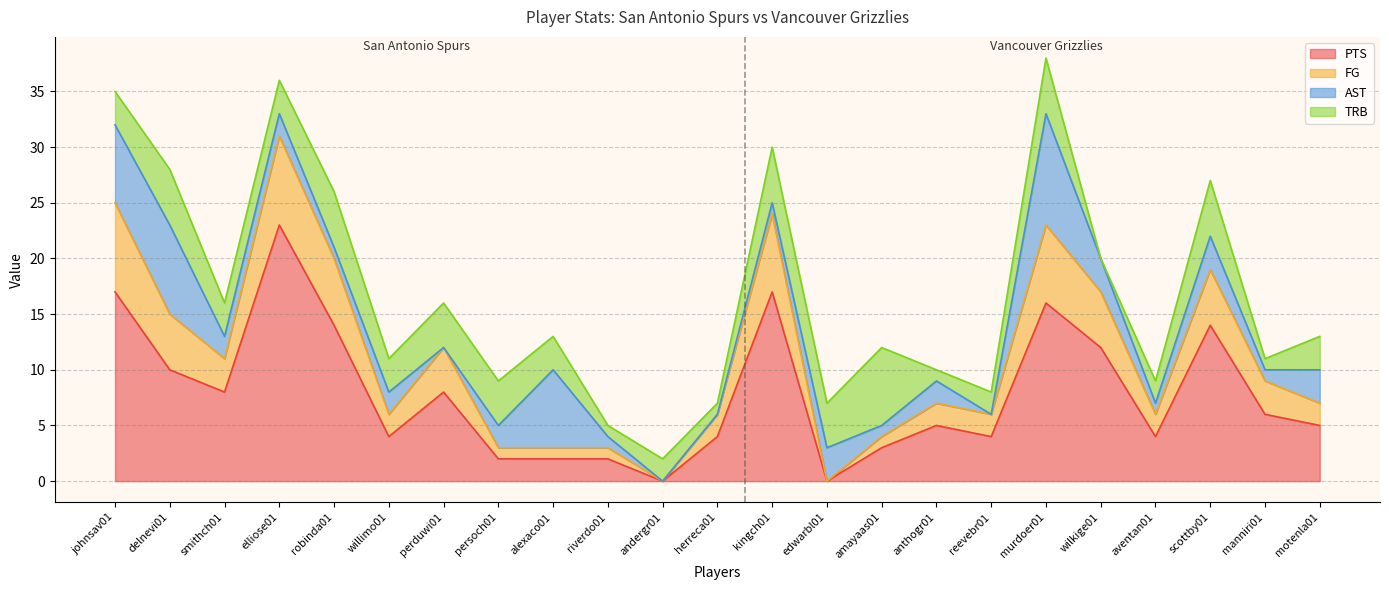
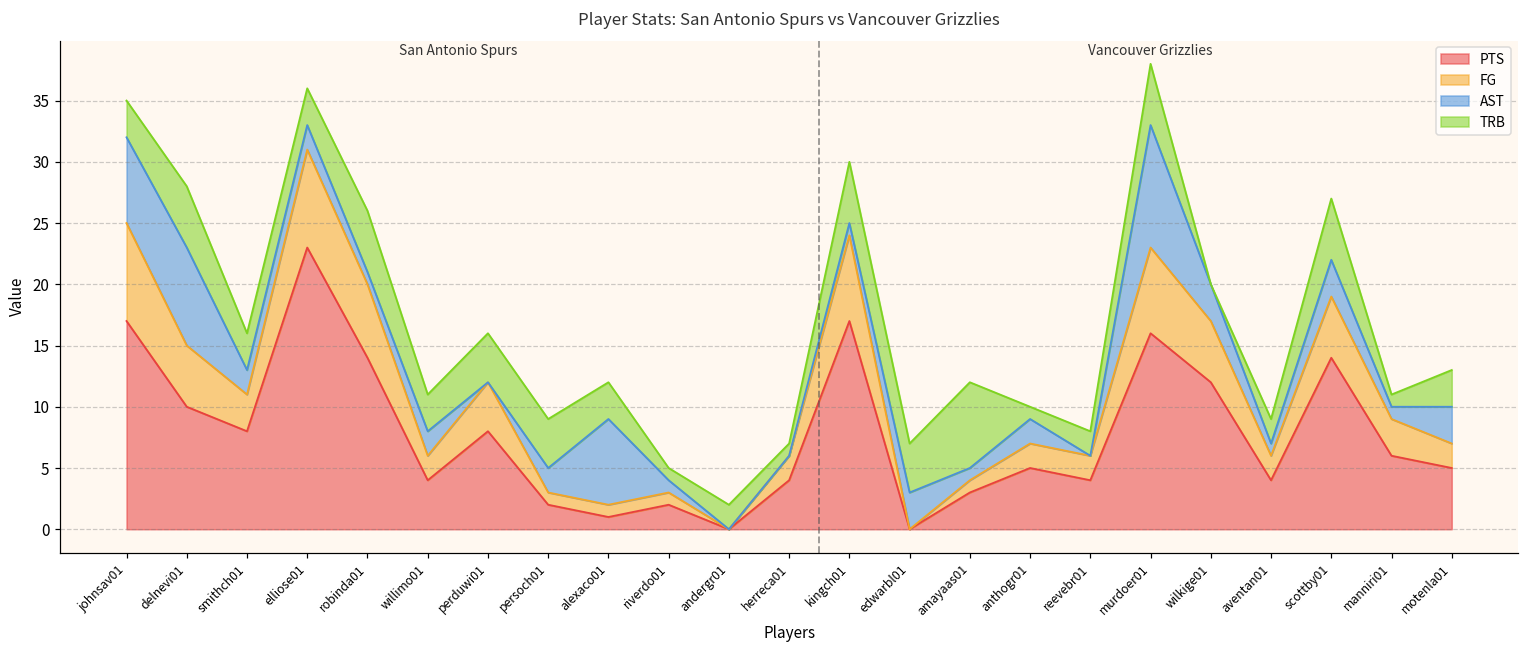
  {
    "PTS": {
      "johnsav01": 17,
      "delnevi01": 10,
      "smithch01": 8,
      "elliose01": 23,
      "robinda01": 14,
      "willimo01": 4,
      "perduwi01": 8,
      "persoch01": 2,
-     "alexaco01": 2,
+     "alexaco01": 1,
      "riverdo01": 2,
      "herreca01": 4,
      "kingch01": 17,
      "amayaas01": 3,
      "anthogr01": 5,
      "reevebr01": 4,
      "murdoer01": 16,
      "wilkige01": 12,
      "aventan01": 4,
      "scottby01": 14,
      "manniri01": 6,
      "motenla01": 5
    },
    "FG": {
      "johnsav01": 8,
      "delnevi01": 5,
      "smithch01": 3,
      "elliose01": 8,
      "robinda01": 6,
      "willimo01": 2,
      "persoch01": 1,
      "alexaco01": 1,
      "riverdo01": 1,
      "kingch01": 7,
      "amayaas01": 1,
      "anthogr01": 2,
      "murdoer01": 7,
      "wilkige01": 5,
      "aventan01": 2,
      "scottby01": 5,
      "manniri01": 3,
      "motenla01": 2
    },
    "AST": {
      "johnsav01": 7,
      "delnevi01": 8,
      "smithch01": 2,
      "elliose01": 2,
      "robinda01": 1,
      "willimo01": 2,
      "persoch01": 2,
      "alexaco01": 7,
      "riverdo01": 1,
      "kingch01": 1,
      "edwarbl01": 3,
      "amayaas01": 1,
      "anthogr01": 2,
      "murdoer01": 10,
      "aventan01": 1,
      "scottby01": 3,
      "manniri01": 1,
      "motenla01": 3
    },
    "TRB": {
      "johnsav01": 3,
      "delnevi01": 5,
      "smithch01": 3,
      "elliose01": 3,
      "robinda01": 5,
      "willimo01": 3,
      "perduwi01": 4,
      "persoch01": 4,
      "alexaco01": 3,
      "riverdo01": 1,
      "andergr01": 2,
      "herreca01": 1,
      "kingch01": 5,
      "edwarbl01": 4,
      "amayaas01": 7,
      "anthogr01": 1,
      "reevebr01": 2,
      "murdoer01": 5,
      "aventan01": 2,
      "scottby01": 5,
      "manniri01": 1,
      "motenla01": 3
    }
  }
